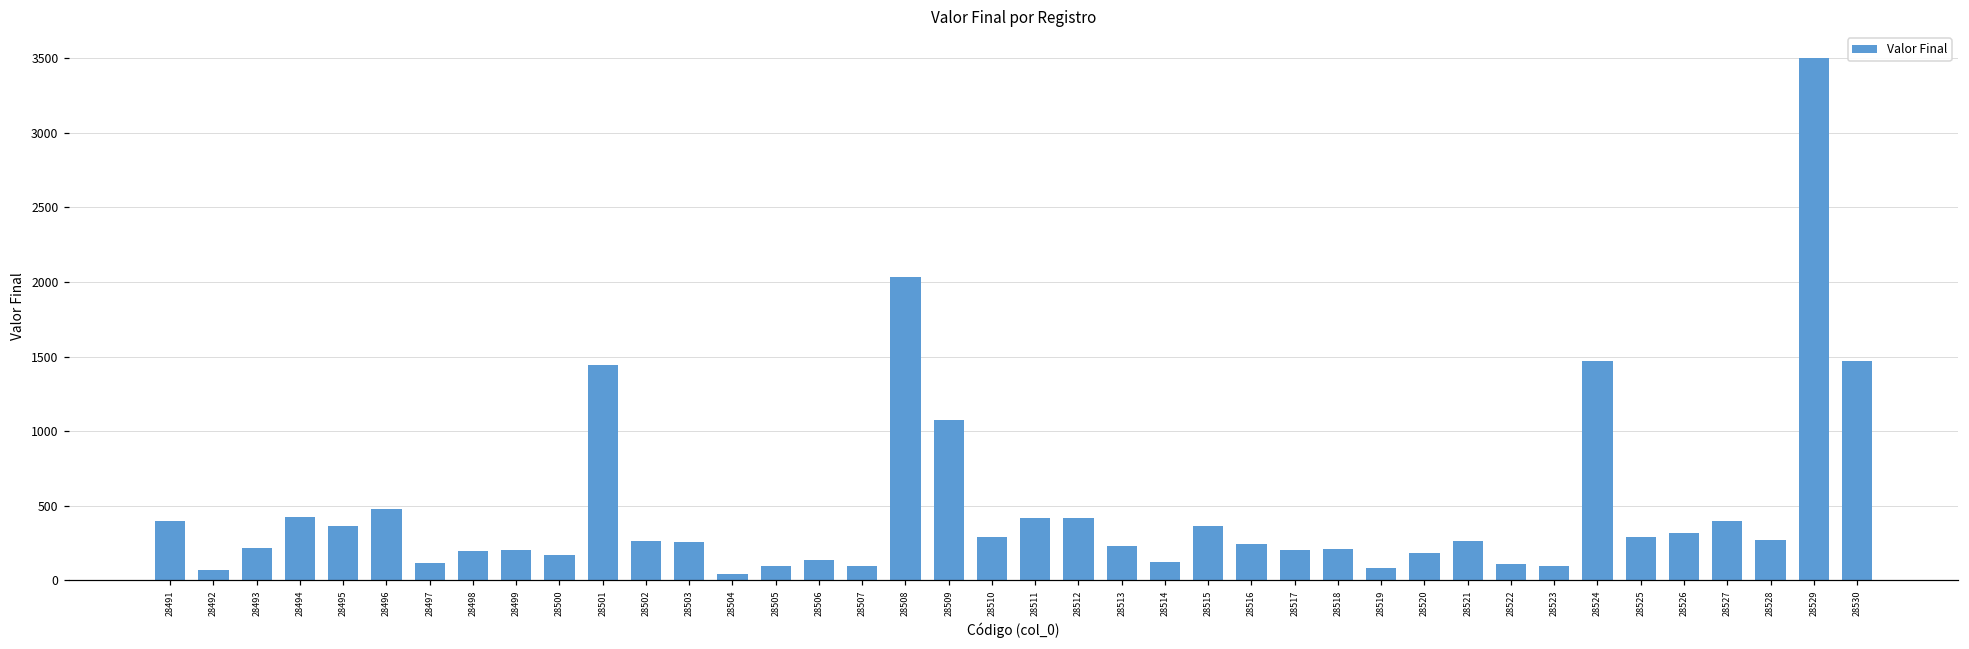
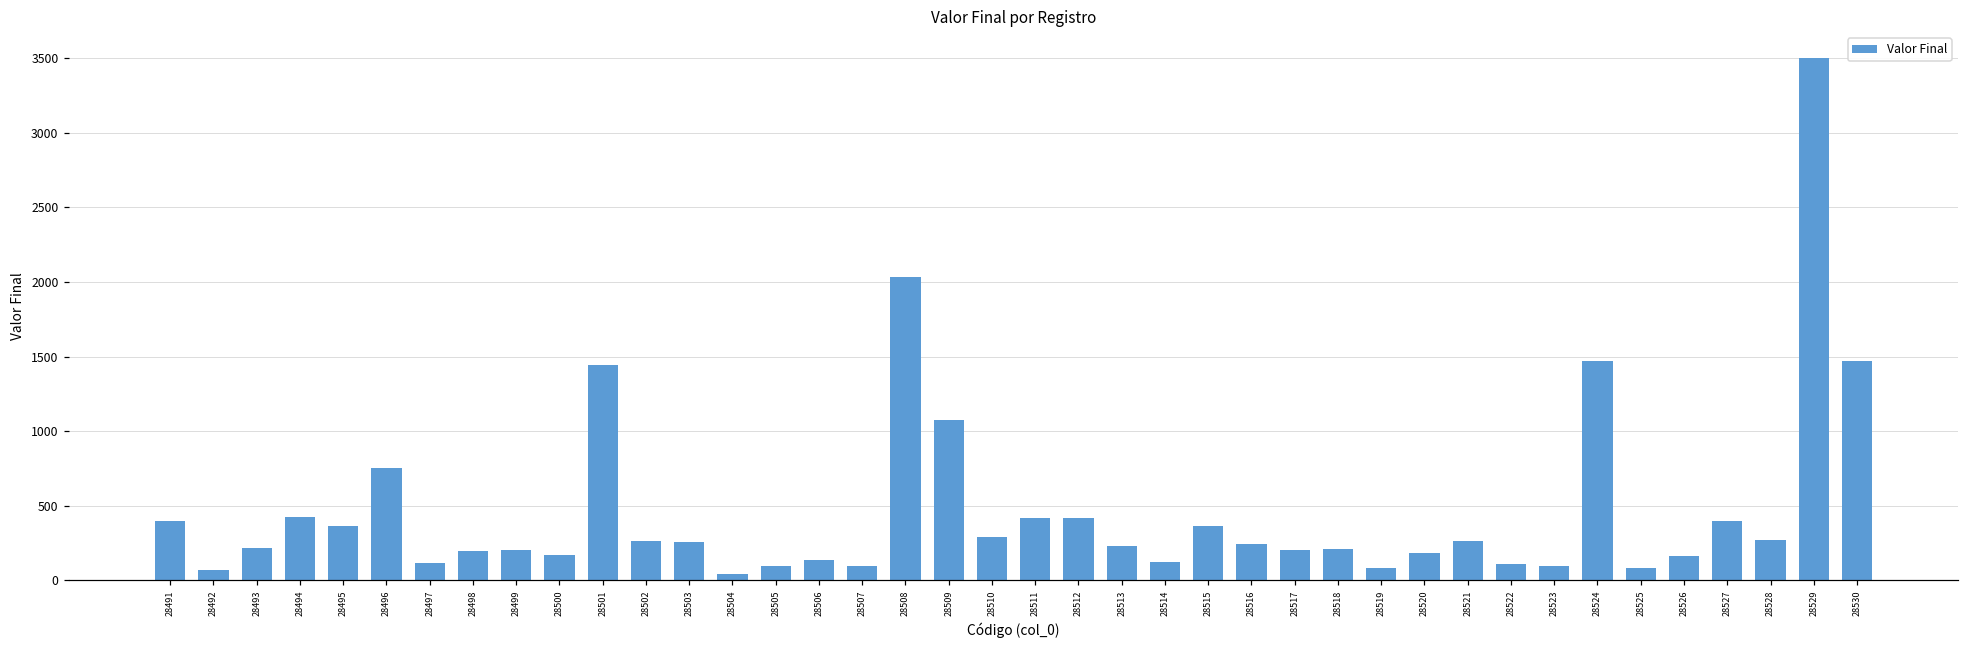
  {
    "28491": 400,
    "28492": 70,
    "28493": 220,
    "28494": 420,
    "28495": 360,
-   "28496": 480,
+   "28496": 750,
    "28497": 110,
    "28498": 200,
    "28499": 200,
    "28500": 170,
    "28501": 1440,
    "28502": 260,
    "28503": 260,
    "28504": 40,
    "28505": 100,
    "28506": 140,
    "28507": 90,
    "28508": 2030,
    "28509": 1070,
    "28510": 290,
    "28511": 420,
    "28512": 420,
    "28513": 230,
    "28514": 120,
    "28515": 360,
    "28516": 240,
    "28517": 200,
    "28518": 210,
    "28519": 80,
    "28520": 180,
    "28521": 260,
    "28522": 110,
    "28523": 90,
    "28524": 1470,
-   "28525": 290,
-   "28526": 320,
+   "28525": 80,
+   "28526": 160,
    "28527": 400,
    "28528": 270,
    "28529": 3500,
    "28530": 1470
  }
